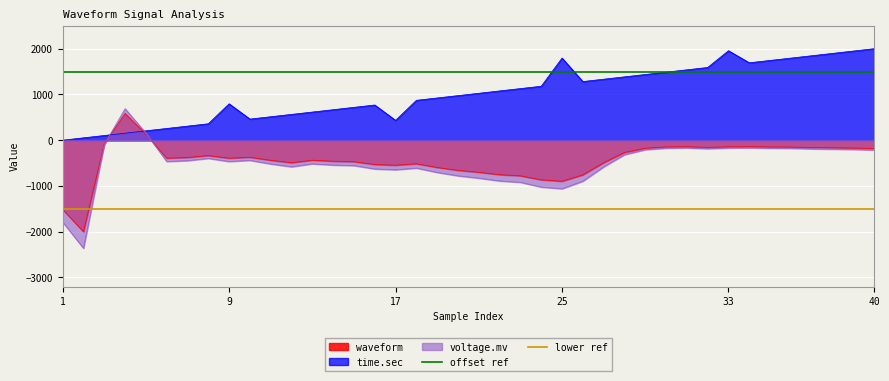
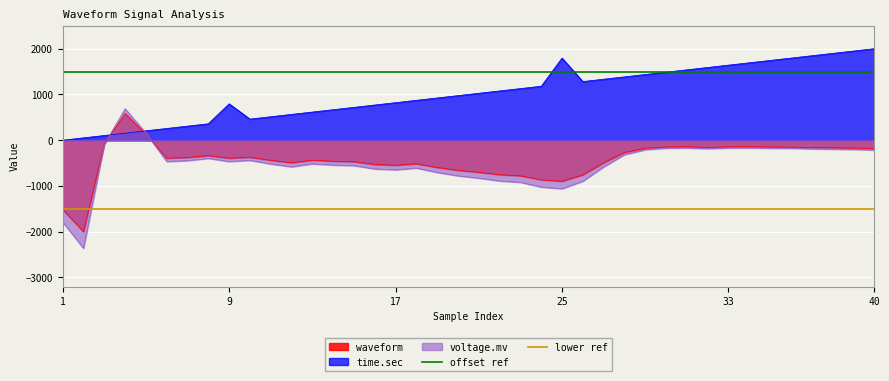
  {
    "time.sec": {
      "9": 800,
-     "17": 400,
+     "17": 800,
      "25": 1800,
-     "33": 2000,
+     "33": 1600,
      "40": 2000
    }
  }
